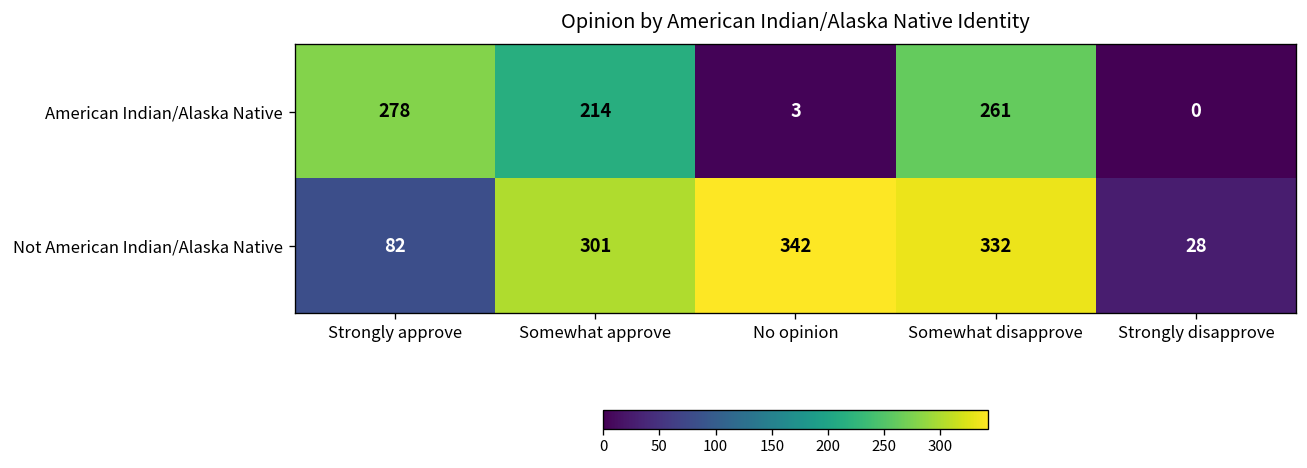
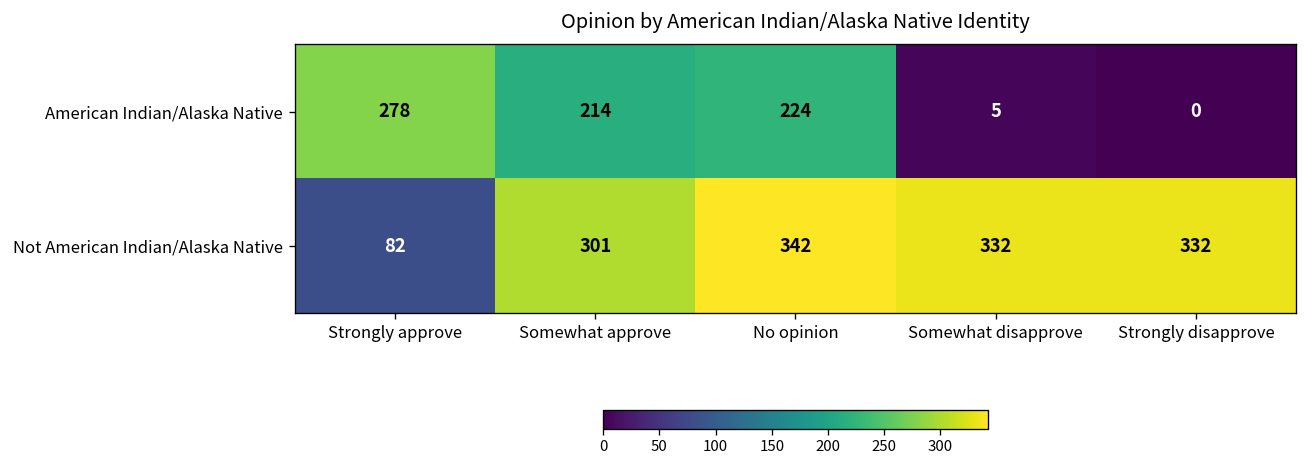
  {
    "American Indian/Alaska Native": {
      "Strongly approve": 278,
      "Somewhat approve": 214,
-     "No opinion": 3,
-     "Somewhat disapprove": 261,
+     "No opinion": 224,
+     "Somewhat disapprove": 5,
      "Strongly disapprove": 0
    },
    "Not American Indian/Alaska Native": {
      "Strongly approve": 82,
      "Somewhat approve": 301,
      "No opinion": 342,
      "Somewhat disapprove": 332,
-     "Strongly disapprove": 28
+     "Strongly disapprove": 332
    }
  }
